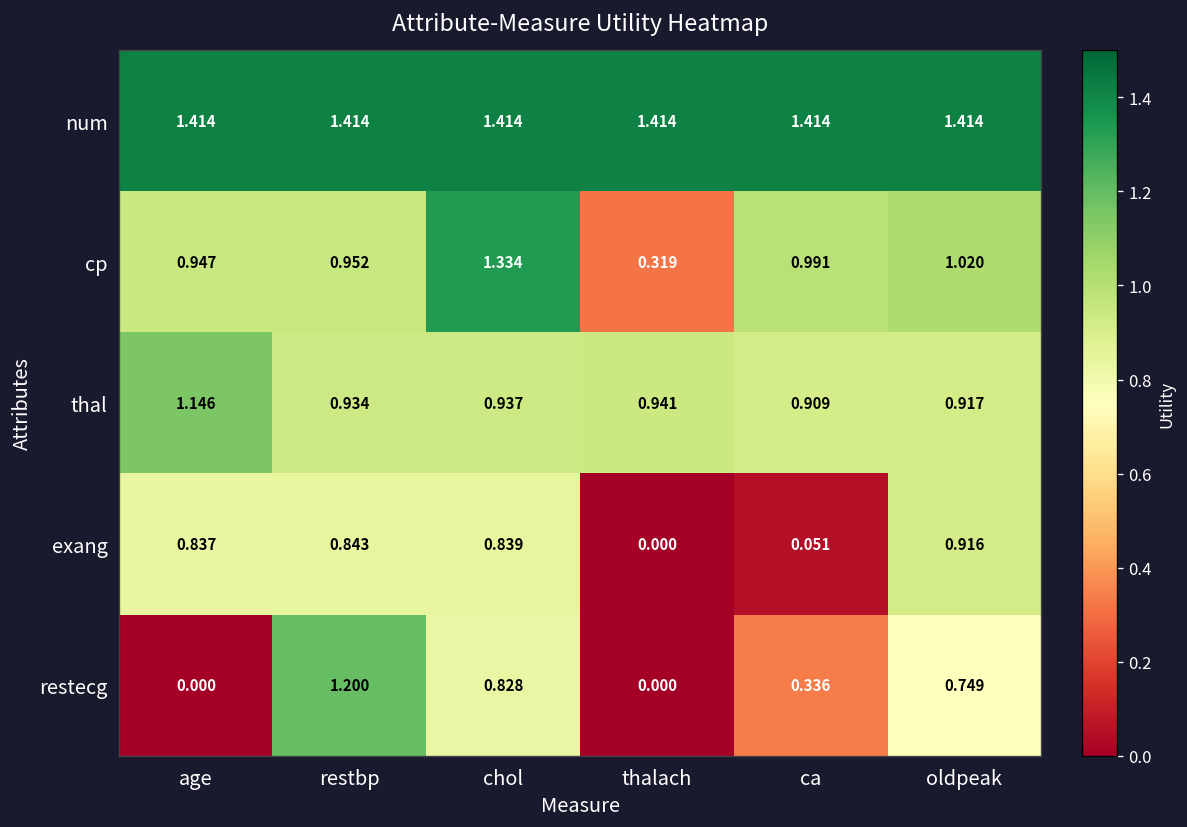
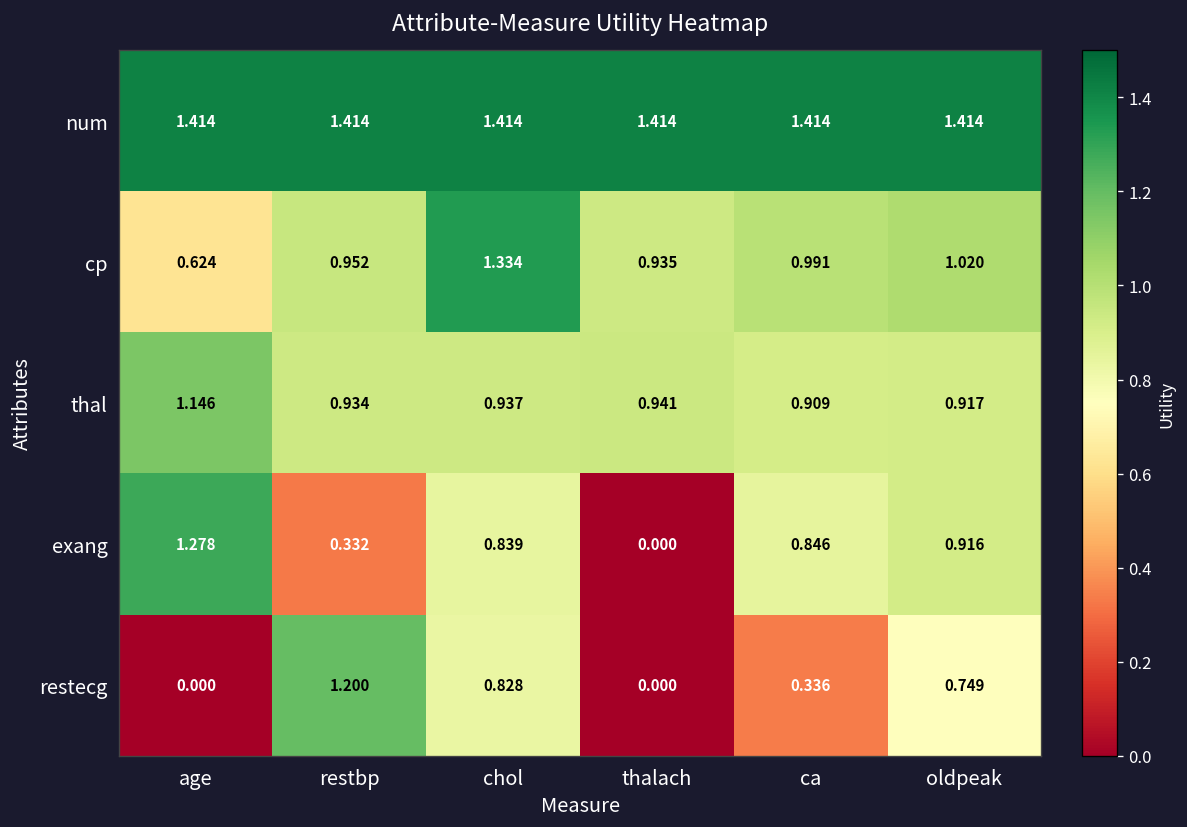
  {
    "num": {
      "age": 1.414,
      "restbp": 1.414,
      "chol": 1.414,
      "thalach": 1.414,
      "ca": 1.414,
      "oldpeak": 1.414
    },
    "cp": {
-     "age": 0.947,
+     "age": 0.624,
      "restbp": 0.952,
      "chol": 1.334,
-     "thalach": 0.319,
+     "thalach": 0.935,
      "ca": 0.991,
      "oldpeak": 1.020
    },
    "thal": {
      "age": 1.146,
      "restbp": 0.934,
      "chol": 0.937,
      "thalach": 0.941,
      "ca": 0.909,
      "oldpeak": 0.917
    },
    "exang": {
-     "age": 0.837,
-     "restbp": 0.843,
+     "age": 1.278,
+     "restbp": 0.332,
      "chol": 0.839,
      "thalach": 0.000,
-     "ca": 0.051,
+     "ca": 0.846,
      "oldpeak": 0.916
    },
    "restecg": {
      "age": 0.000,
      "restbp": 1.200,
      "chol": 0.828,
      "thalach": 0.000,
      "ca": 0.336,
      "oldpeak": 0.749
    }
  }
